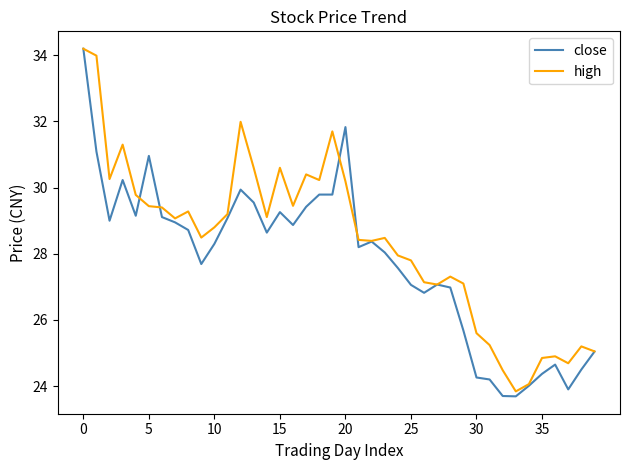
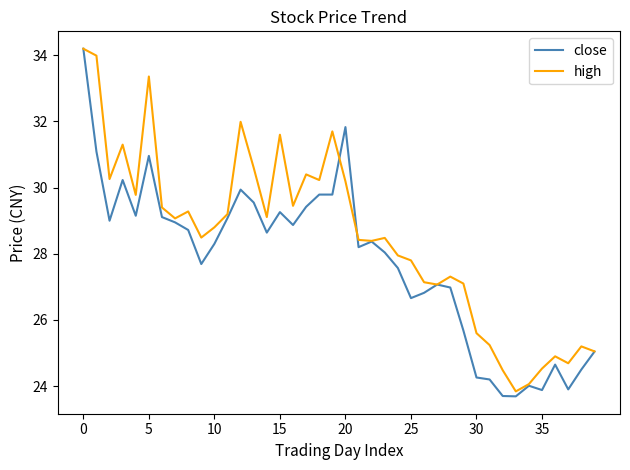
  {
    "close": {
      "5": 31.0,
      "10": 28.3,
      "15": 29.3,
      "20": 31.8,
-     "25": 27.1,
+     "25": 26.7,
      "30": 24.3,
-     "35": 24.4
+     "35": 23.9
    },
    "high": {
-     "5": 29.4,
+     "5": 33.4,
      "10": 28.8,
-     "15": 30.6,
+     "15": 31.6,
      "20": 30.2,
      "25": 27.8,
      "30": 25.6,
-     "35": 24.9
+     "35": 24.5
    }
  }
